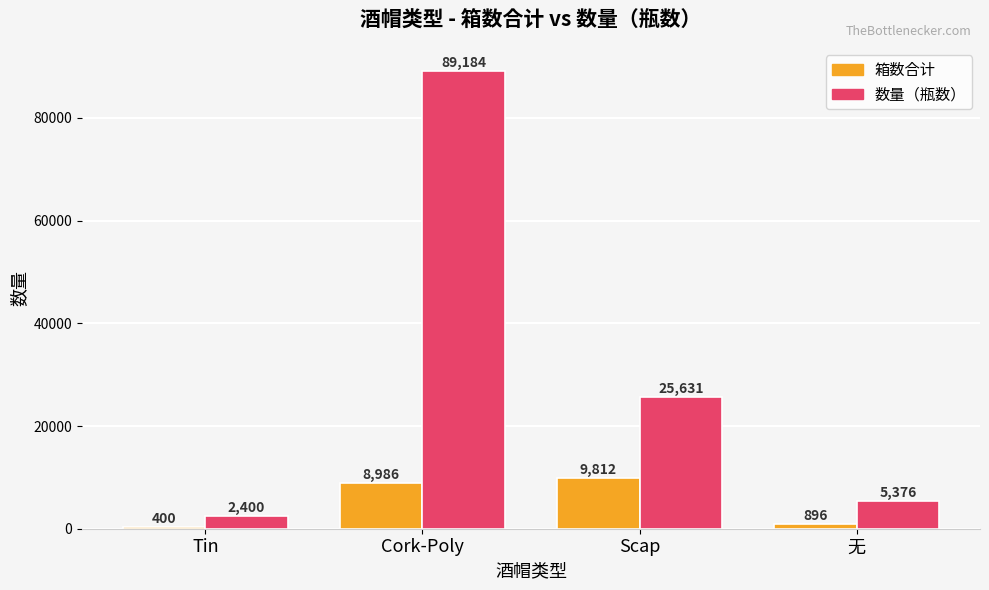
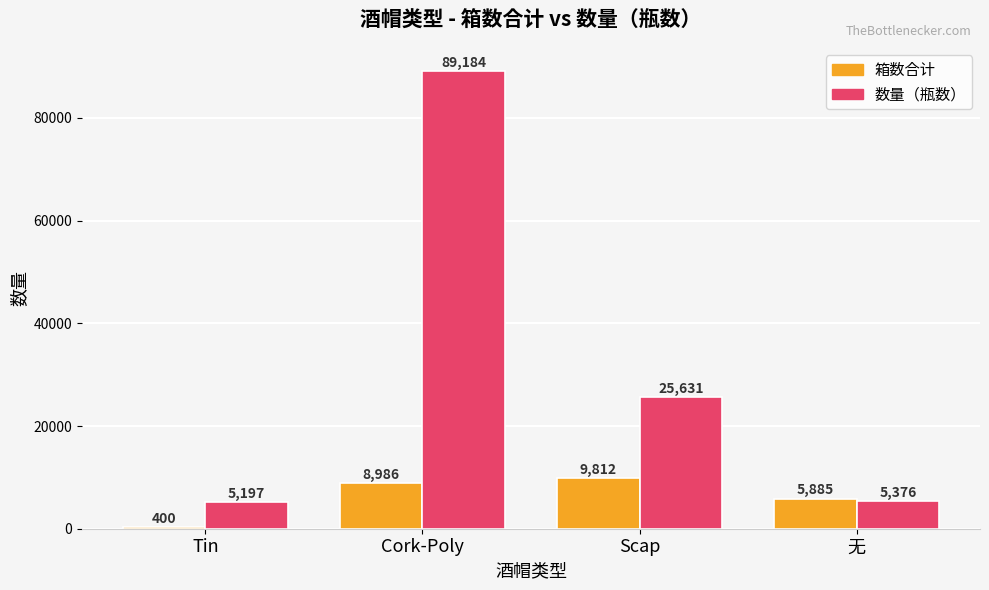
  {
    "箱数合计": {
      "Tin": "400",
      "Cork-Poly": "8,986",
      "Scap": "9,812",
-     "无": "896"
+     "无": "5,885"
    },
    "数量（瓶数）": {
-     "Tin": "2,400",
+     "Tin": "5,197",
      "Cork-Poly": "89,184",
      "Scap": "25,631",
      "无": "5,376"
    }
  }
